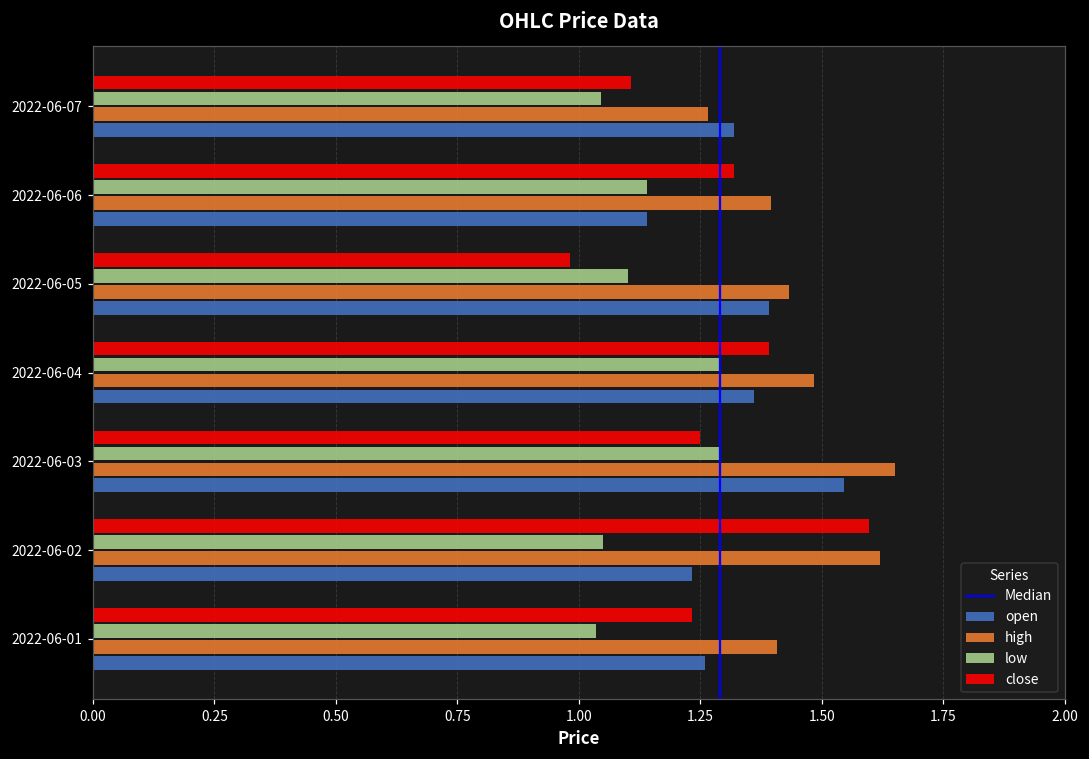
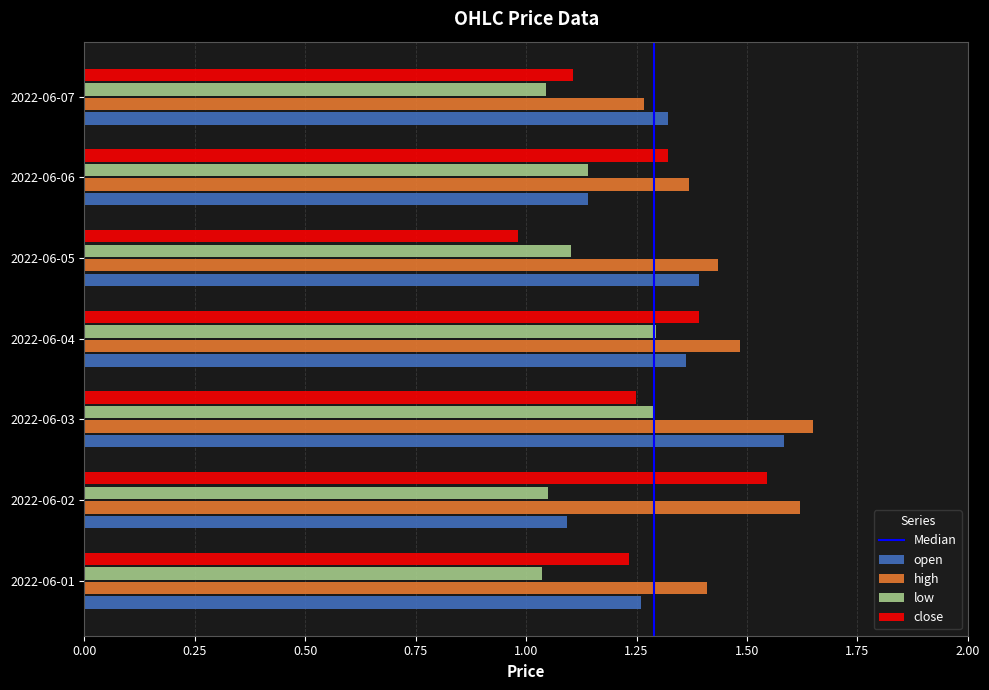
  {
    "open": {
      "2022-06-07": 1.32,
      "2022-06-06": 1.14,
      "2022-06-05": 1.39,
      "2022-06-04": 1.36,
-     "2022-06-03": 1.55,
-     "2022-06-02": 1.23,
+     "2022-06-03": 1.58,
+     "2022-06-02": 1.09,
      "2022-06-01": 1.26
    },
    "high": {
      "2022-06-07": 1.27,
-     "2022-06-06": 1.40,
+     "2022-06-06": 1.37,
      "2022-06-05": 1.43,
      "2022-06-04": 1.48,
      "2022-06-03": 1.65,
      "2022-06-02": 1.62,
      "2022-06-01": 1.41
    },
    "low": {
      "2022-06-07": 1.05,
      "2022-06-06": 1.14,
      "2022-06-05": 1.10,
      "2022-06-04": 1.29,
      "2022-06-03": 1.29,
      "2022-06-02": 1.05,
      "2022-06-01": 1.04
    },
    "close": {
      "2022-06-07": 1.11,
      "2022-06-06": 1.32,
      "2022-06-05": 0.98,
      "2022-06-04": 1.39,
      "2022-06-03": 1.25,
-     "2022-06-02": 1.60,
+     "2022-06-02": 1.55,
      "2022-06-01": 1.23
    }
  }
